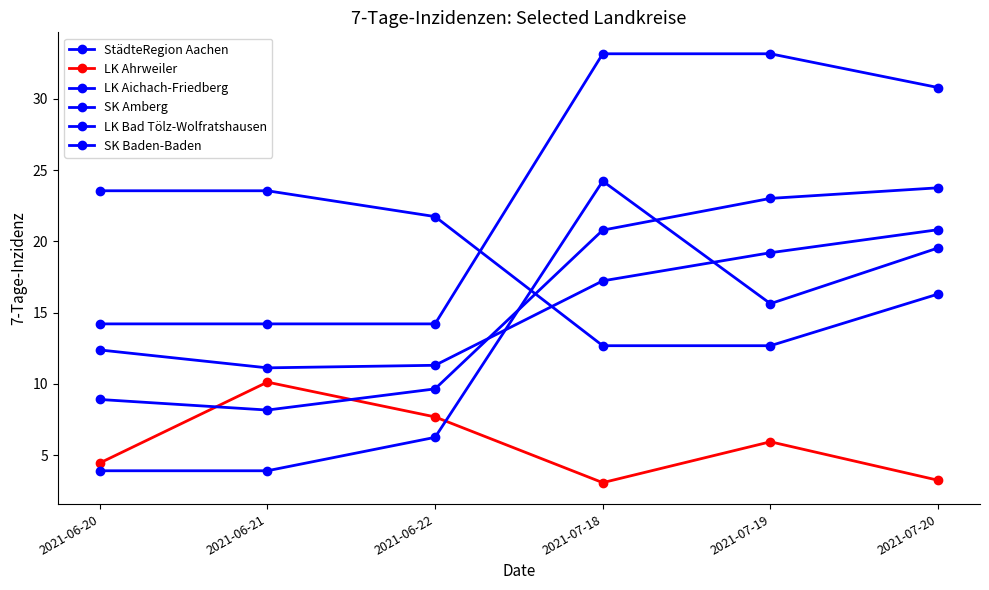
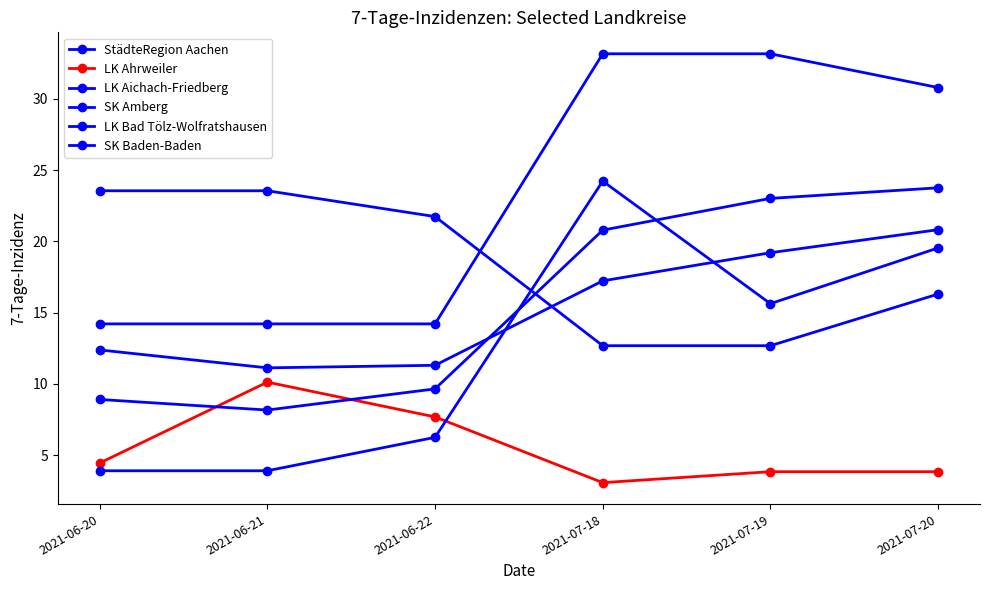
  {
    "LK Ahrweiler": {
      "2021-06-20": 4.5,
      "2021-06-21": 10.1,
      "2021-06-22": 7.7,
      "2021-07-18": 3.1,
-     "2021-07-19": 5.9,
-     "2021-07-20": 3.2
+     "2021-07-19": 3.8,
+     "2021-07-20": 3.8
    }
  }
